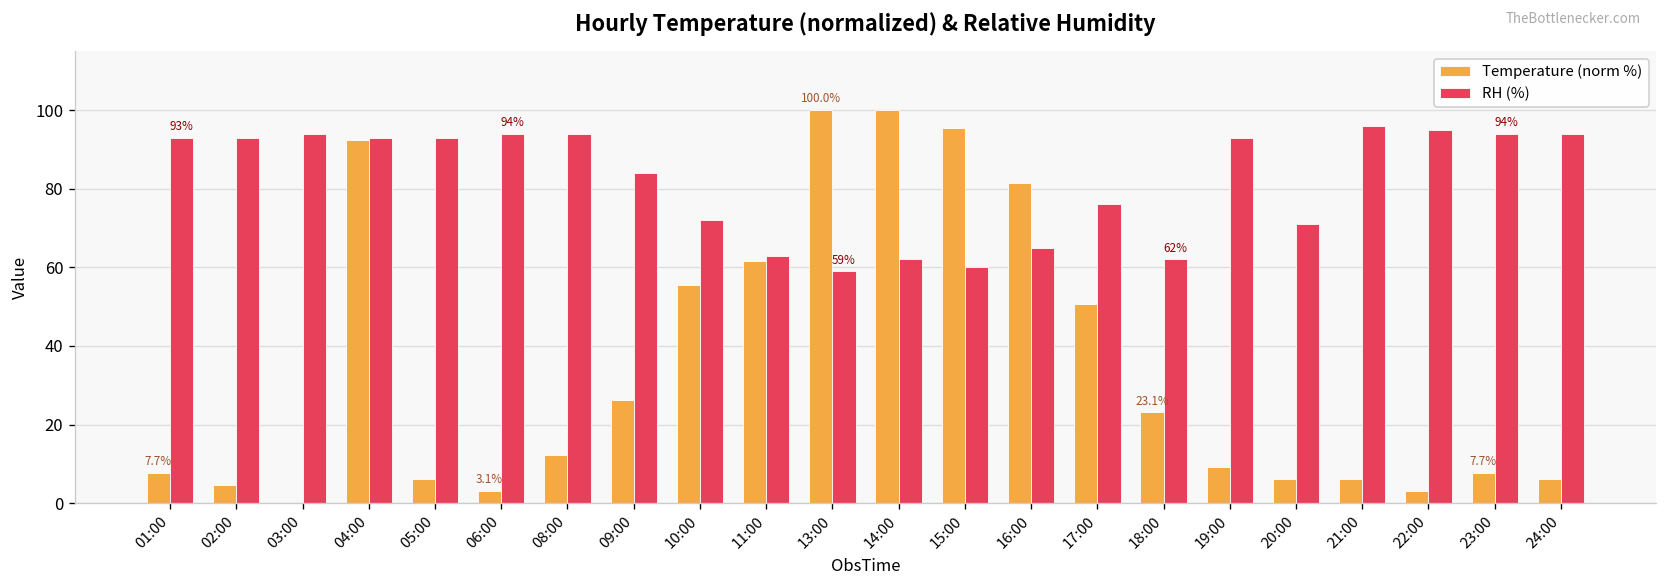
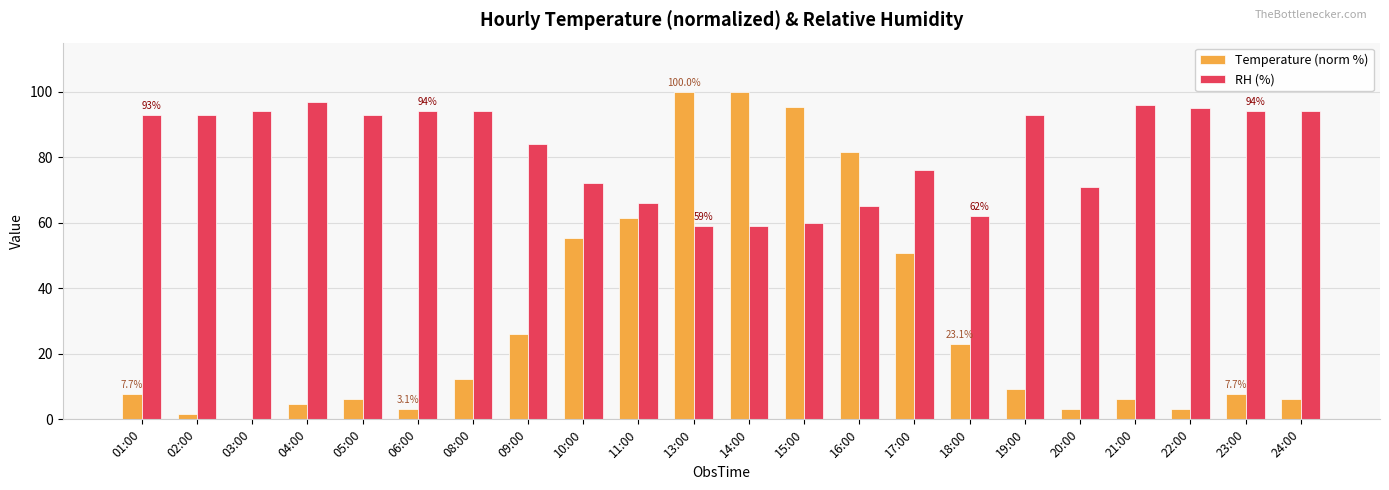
  {
    "Temperature (norm %)": {
-     "02:00": 5,
+     "02:00": 2,
      "03:00": 0,
-     "04:00": 92,
+     "04:00": 5,
      "05:00": 6,
      "08:00": 12,
      "09:00": 26,
      "10:00": 55,
      "11:00": 62,
      "14:00": 100,
      "15:00": 95,
      "16:00": 82,
      "17:00": 51,
      "19:00": 9,
-     "20:00": 6,
+     "20:00": 3,
      "21:00": 6,
      "22:00": 3,
      "24:00": 6
    },
    "RH (%)": {
      "02:00": 93,
      "03:00": 94,
-     "04:00": 93,
+     "04:00": 97,
      "05:00": 93,
      "08:00": 94,
      "09:00": 84,
      "10:00": 72,
-     "11:00": 63,
-     "14:00": 62,
+     "11:00": 66,
+     "14:00": 59,
      "15:00": 60,
      "16:00": 65,
      "17:00": 76,
      "19:00": 93,
      "20:00": 71,
      "21:00": 96,
      "22:00": 95,
      "24:00": 94
    }
  }
